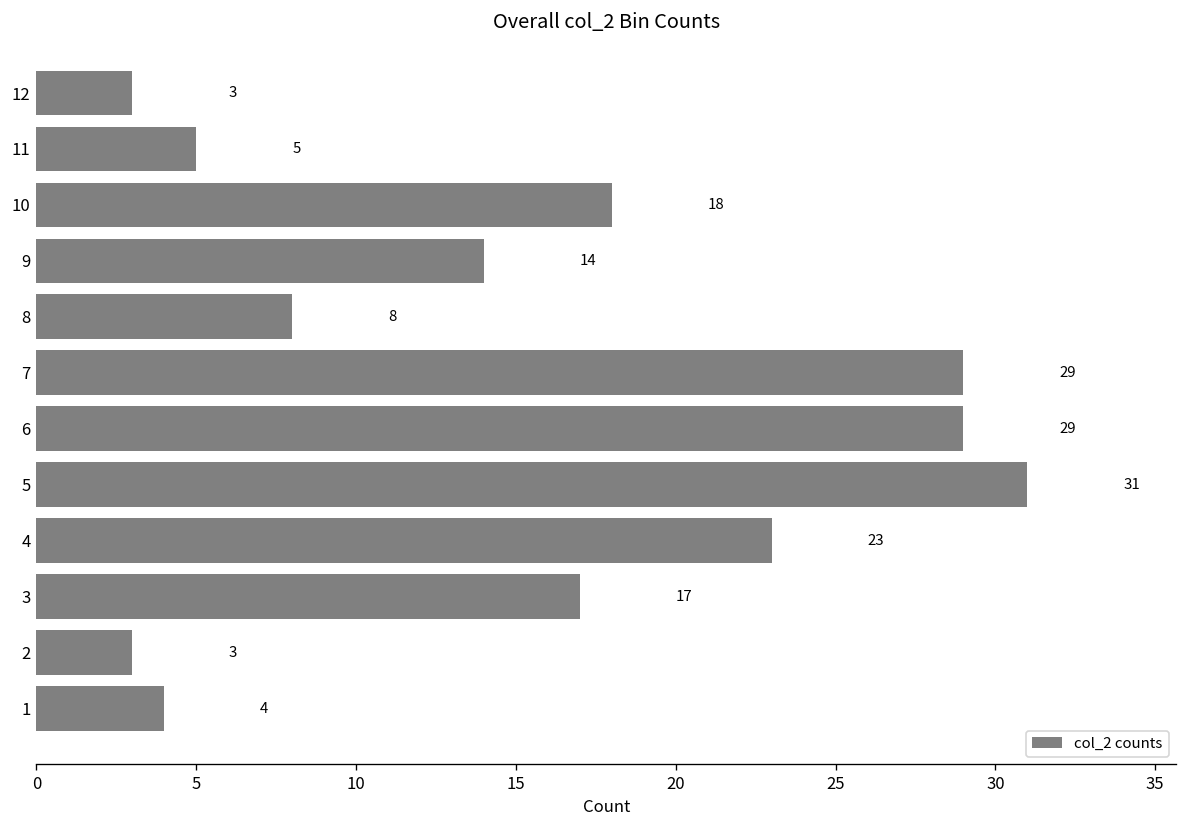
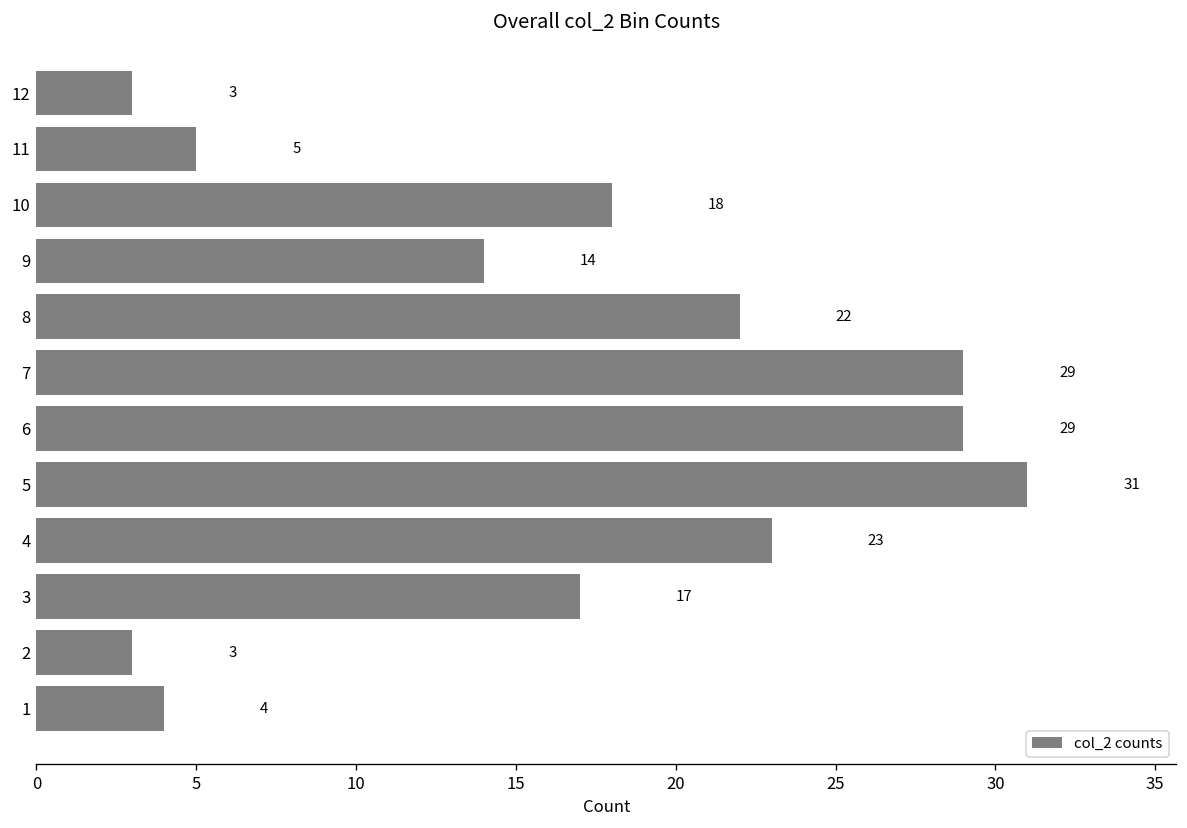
  {
-   "8": 8
+   "8": 22
  }
